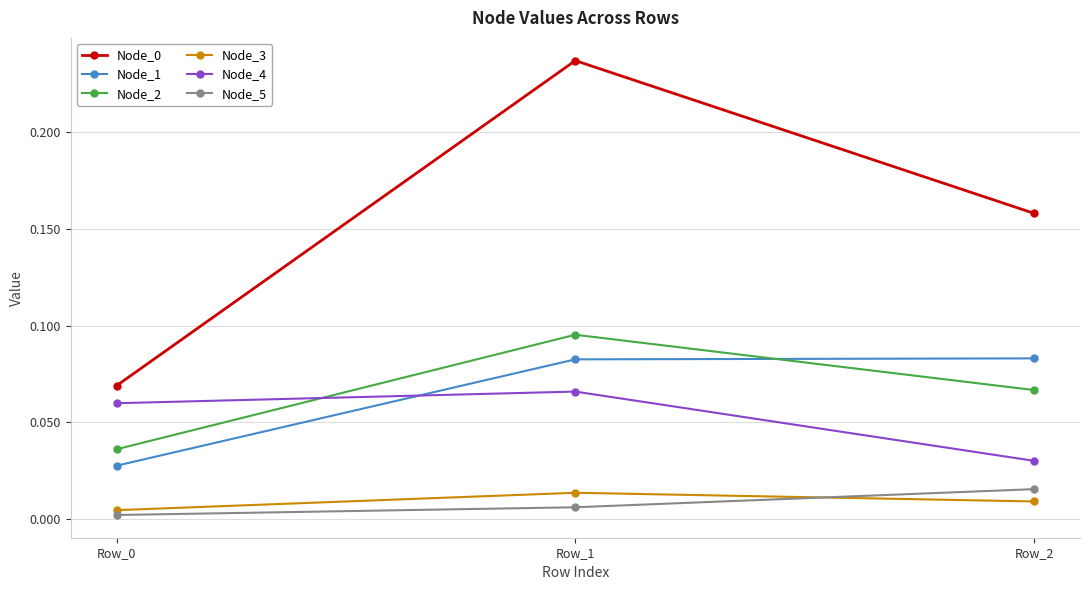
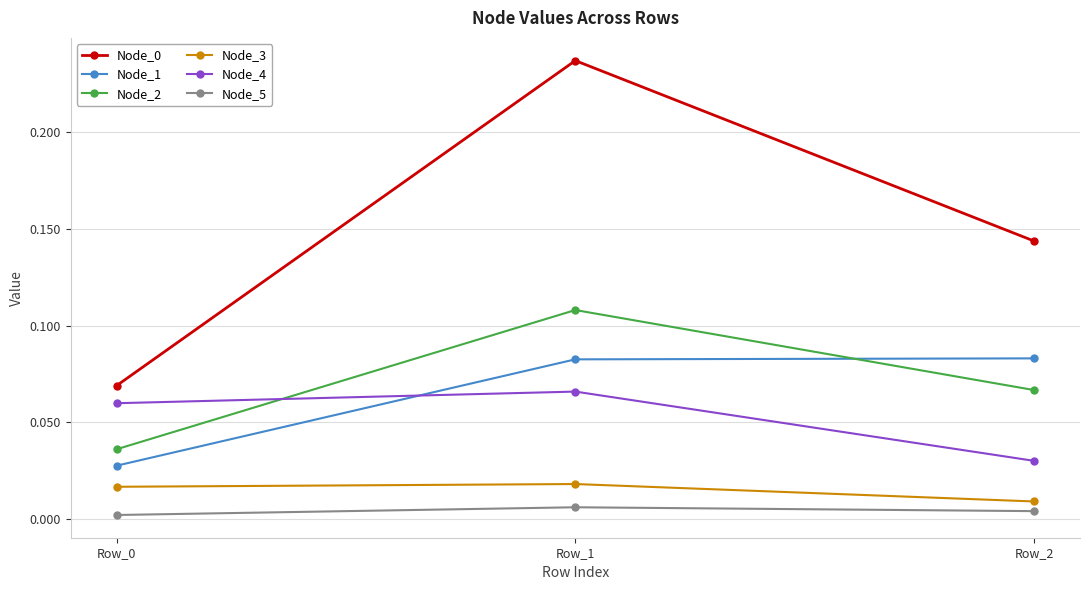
  {
    "Node_0": {
      "Row_0": 0.069,
      "Row_1": 0.237,
-     "Row_2": 0.158
+     "Row_2": 0.144
    },
    "Node_1": {
      "Row_0": 0.027,
      "Row_1": 0.082,
      "Row_2": 0.083
    },
    "Node_2": {
      "Row_0": 0.036,
-     "Row_1": 0.095,
+     "Row_1": 0.108,
      "Row_2": 0.067
    },
    "Node_3": {
-     "Row_0": 0.004,
-     "Row_1": 0.013,
+     "Row_0": 0.017,
+     "Row_1": 0.018,
      "Row_2": 0.009
    },
    "Node_4": {
      "Row_0": 0.060,
      "Row_1": 0.066,
      "Row_2": 0.030
    },
    "Node_5": {
      "Row_0": 0.002,
      "Row_1": 0.006,
-     "Row_2": 0.015
+     "Row_2": 0.004
    }
  }
